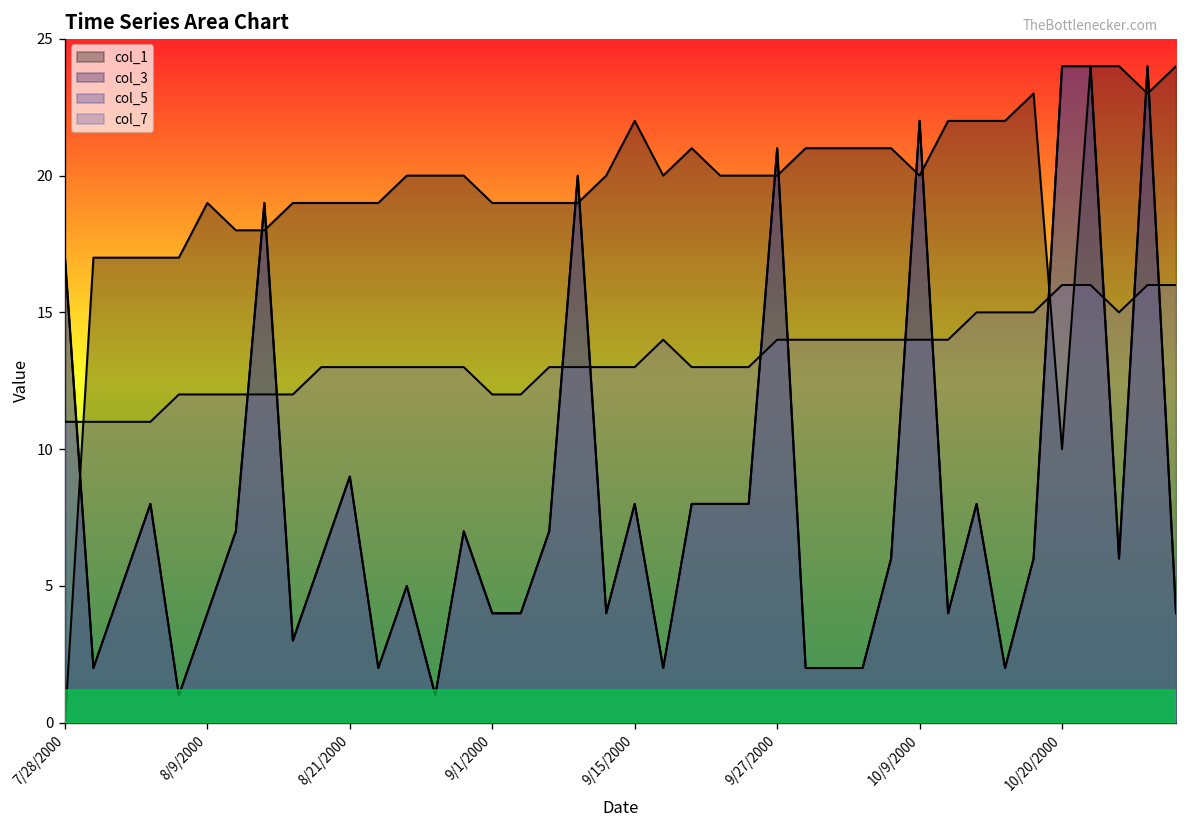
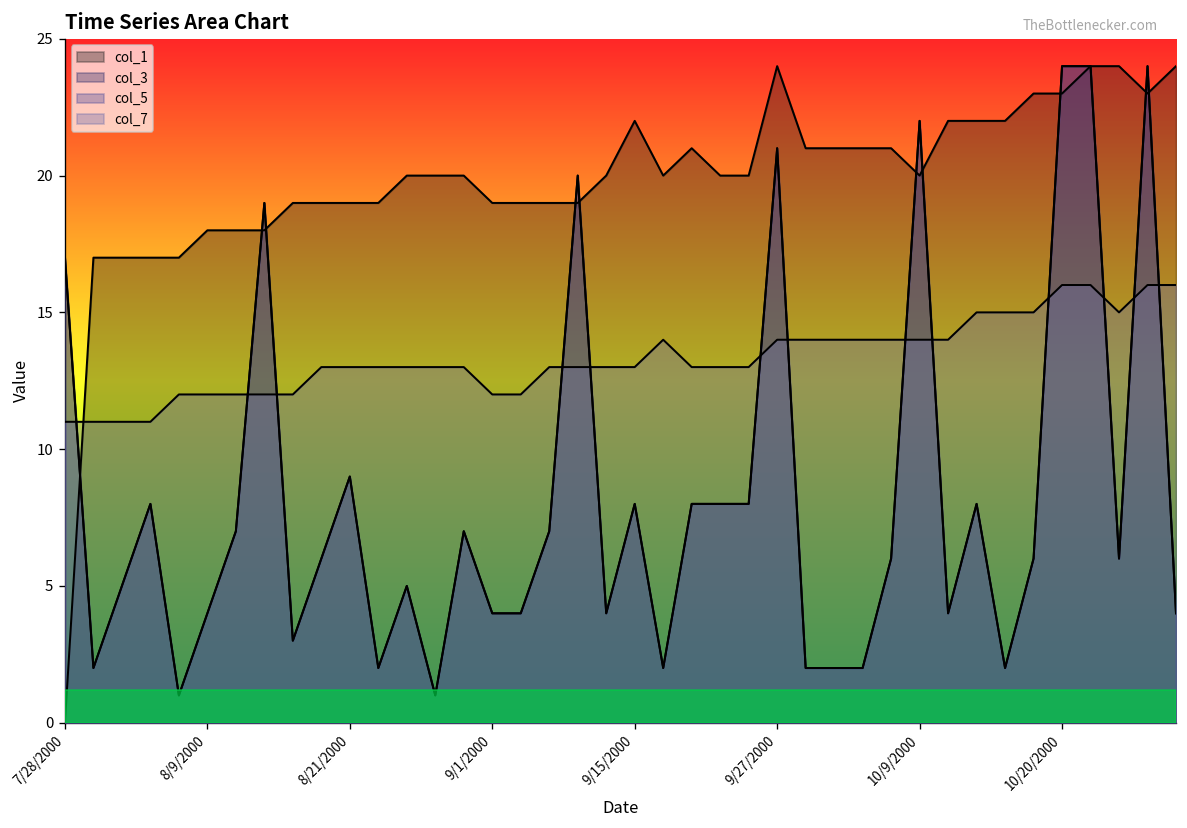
  {
    "col_1": {
-     "8/9/2000": 19,
+     "8/9/2000": 18,
      "8/21/2000": 19,
      "9/1/2000": 19,
      "9/15/2000": 22,
-     "9/27/2000": 20,
+     "9/27/2000": 24,
      "10/9/2000": 20,
-     "10/20/2000": 10
+     "10/20/2000": 23
    }
  }
